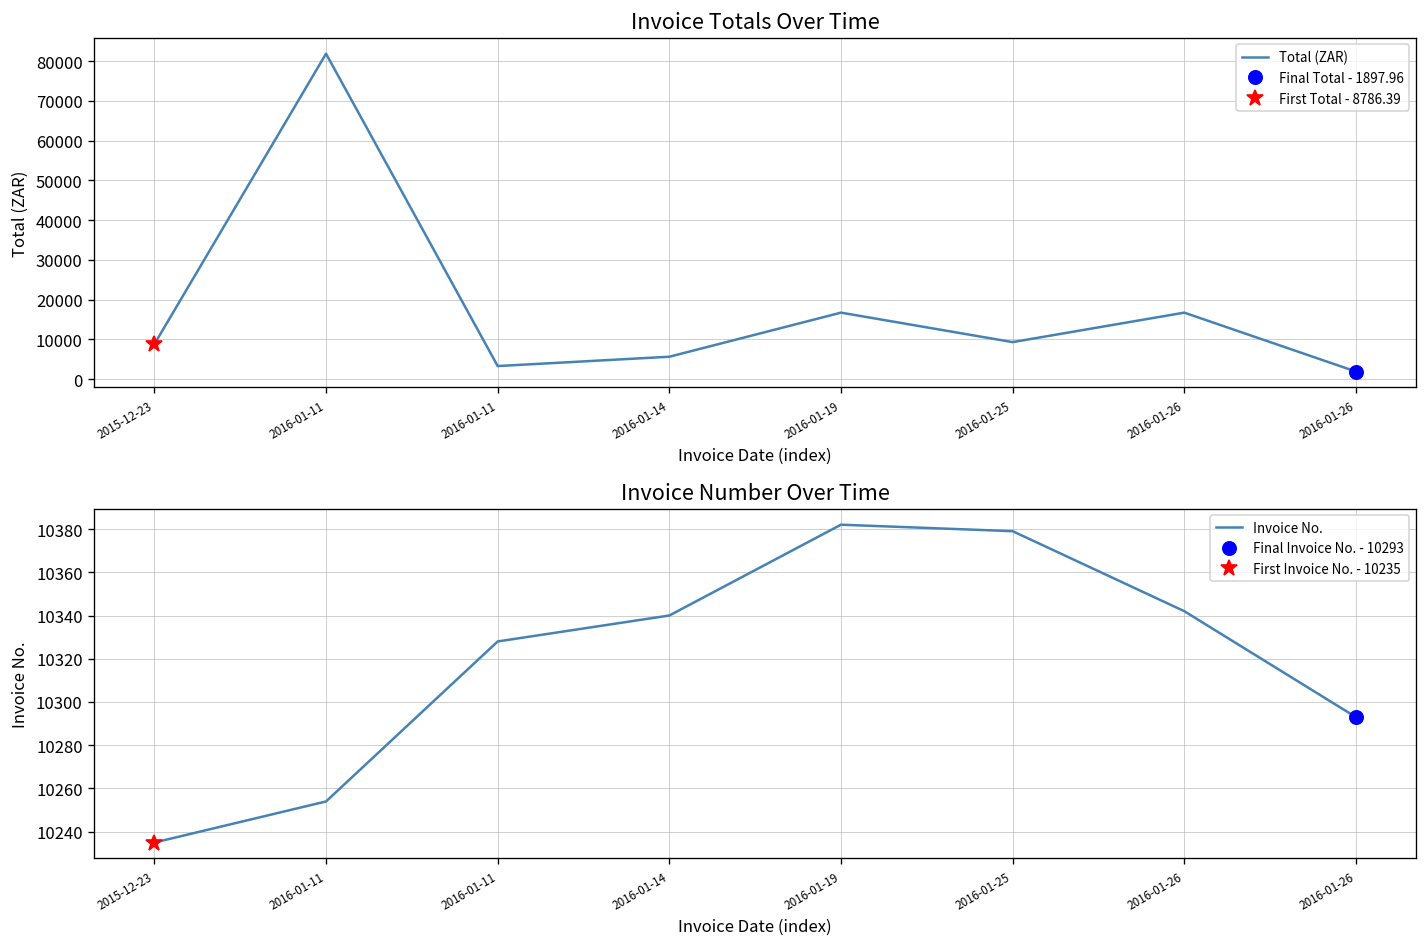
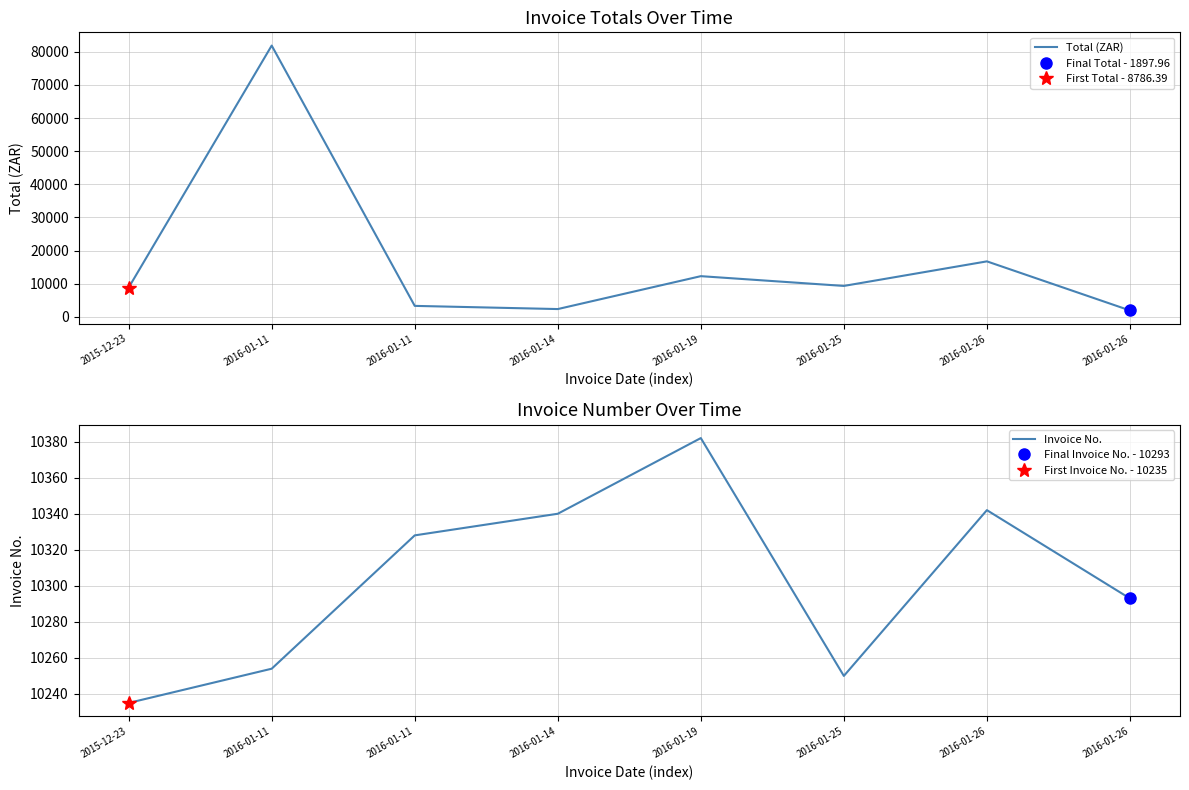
  {
    "Invoice Totals Over Time": {
      "Total (ZAR)": {
-       "2016-01-14": 6000,
-       "2016-01-19": 17000,
+       "2016-01-14": 2000,
+       "2016-01-19": 12000,
        "2016-01-25": 9000
      }
    },
    "Invoice Number Over Time": {
      "Invoice No.": {
        "2016-01-14": 10340,
        "2016-01-19": 10382,
-       "2016-01-25": 10379
+       "2016-01-25": 10250
      }
    }
  }
